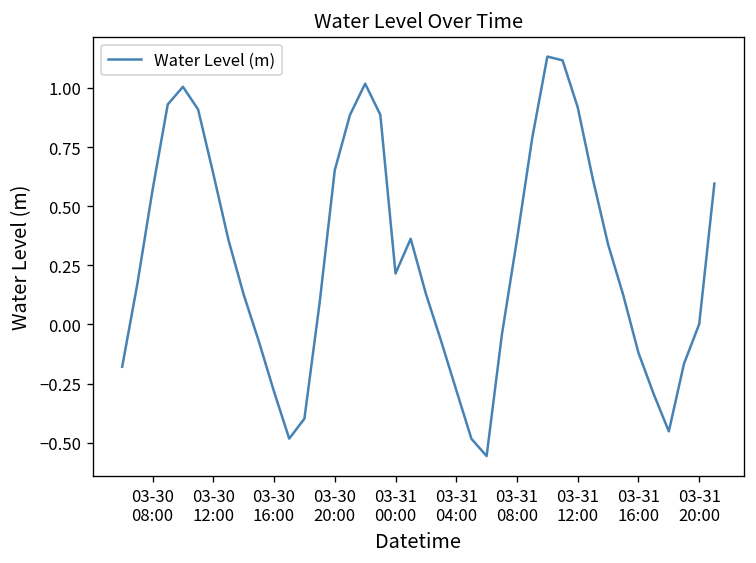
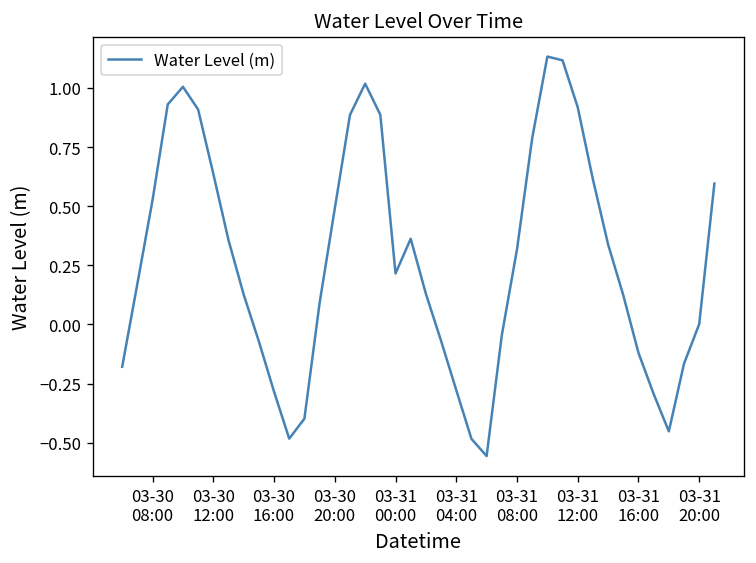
  {
-   "03-30 08:00": 0.57,
+   "03-30 08:00": 0.53,
    "03-30 12:00": 0.64,
    "03-30 16:00": -0.28,
-   "03-30 20:00": 0.65,
+   "03-30 20:00": 0.49,
    "03-31 00:00": 0.22,
    "03-31 04:00": -0.28,
-   "03-31 08:00": 0.36,
+   "03-31 08:00": 0.32,
    "03-31 12:00": 0.92,
    "03-31 16:00": -0.12,
    "03-31 20:00": 0.00
  }
